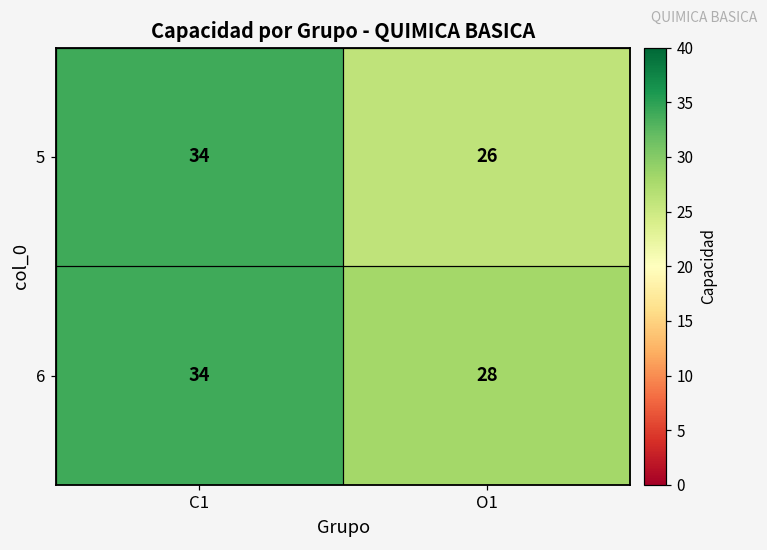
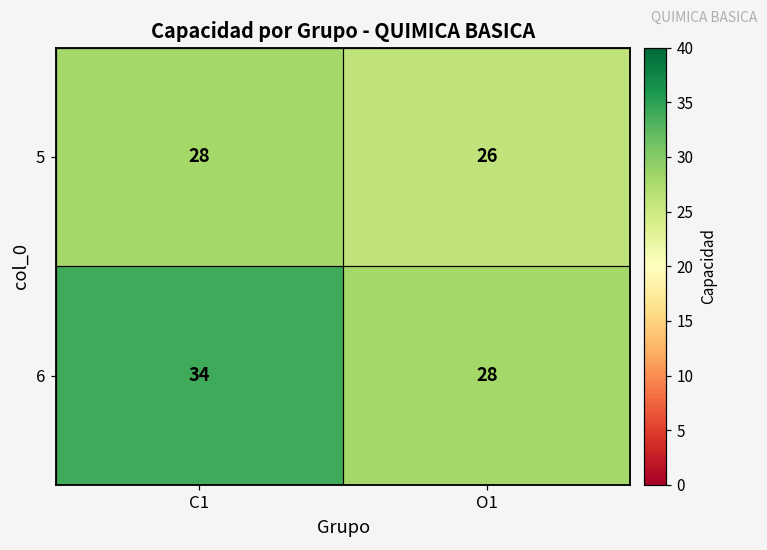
  {
    "5": {
-     "C1": 34,
+     "C1": 28,
      "O1": 26
    },
    "6": {
      "C1": 34,
      "O1": 28
    }
  }
